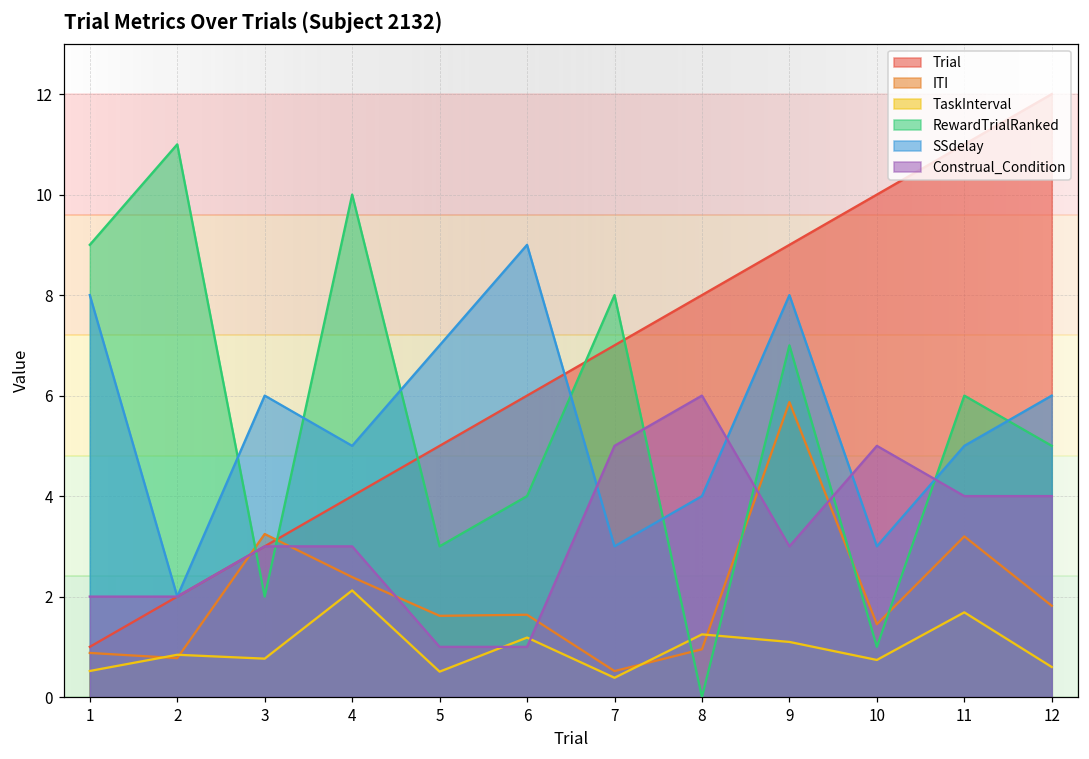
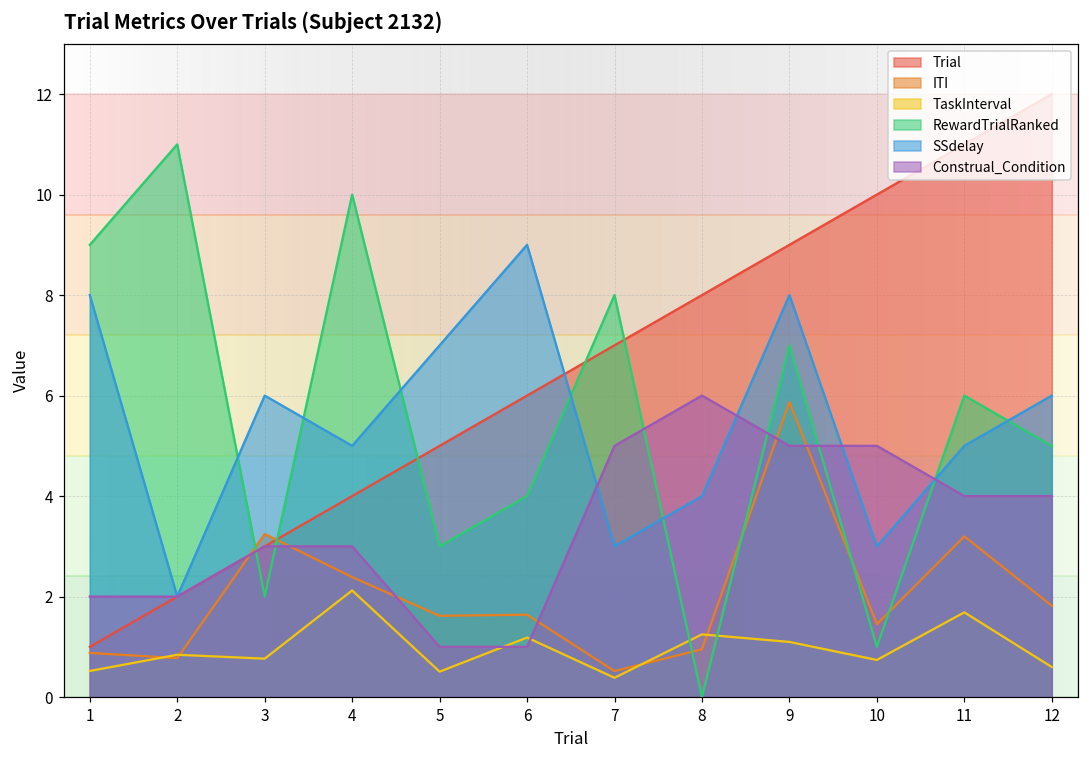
  {
    "TaskInterval": {
      "1": 0.5,
      "2": 0.8,
      "3": 0.8,
      "4": 2.1,
      "5": 0.5,
      "6": 1.2,
      "7": 0.4,
      "8": 1.2,
      "9": 1.1,
      "10": 0.7,
      "11": 1.7,
      "12": 0.6
    },
    "RewardTrialRanked": {
      "1": 9,
      "2": 11,
      "3": 2,
      "4": 10,
      "5": 3,
      "6": 4,
      "7": 8,
      "8": 0,
      "9": 7,
      "10": 1,
      "11": 6,
      "12": 5
    },
    "SSdelay": {
      "1": 8,
      "3": 6,
      "4": 5,
      "5": 7,
      "6": 9,
      "7": 3,
      "8": 4,
      "9": 8,
      "10": 3,
      "11": 5,
      "12": 6
    },
    "Construal_Condition": {
      "1": 2,
      "4": 3,
      "5": 1,
      "6": 1,
      "7": 5,
      "8": 6,
-     "9": 3,
+     "9": 5,
      "10": 5,
      "11": 4,
      "12": 4
    }
  }
